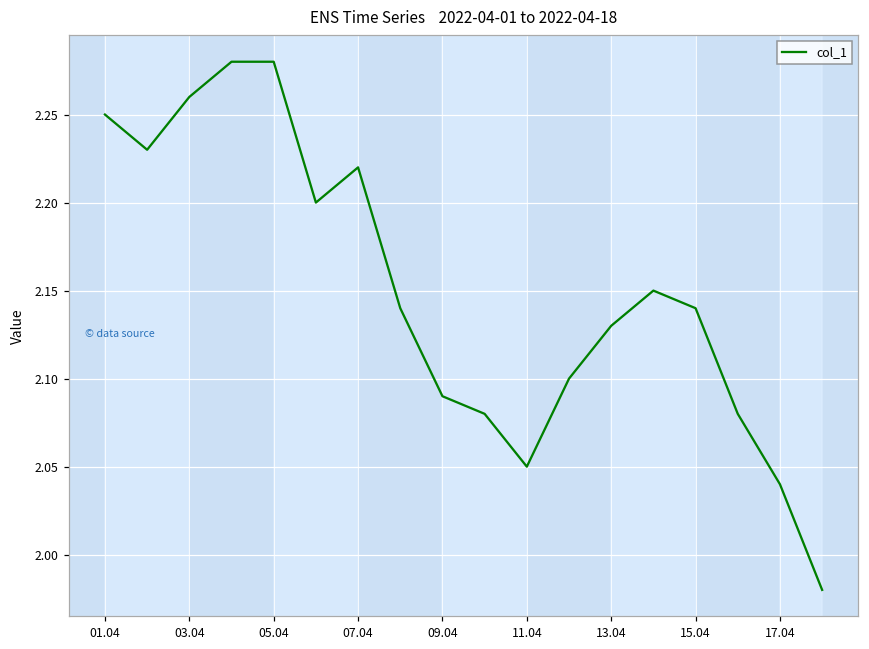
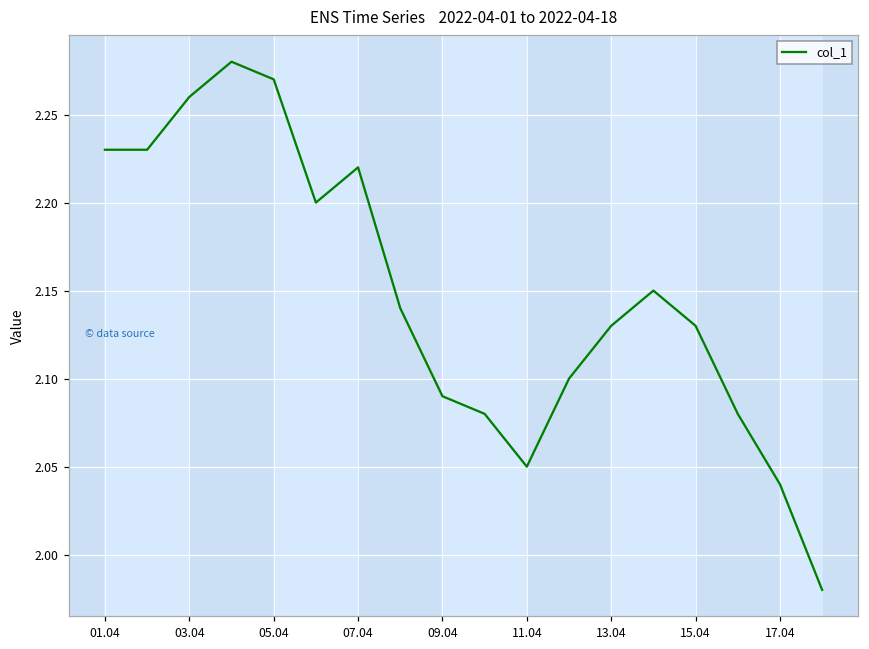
  {
-   "01.04": 2.25,
+   "01.04": 2.23,
    "03.04": 2.26,
-   "05.04": 2.28,
+   "05.04": 2.27,
    "07.04": 2.22,
    "09.04": 2.09,
    "11.04": 2.05,
    "13.04": 2.13,
-   "15.04": 2.14,
+   "15.04": 2.13,
    "17.04": 2.04
  }
